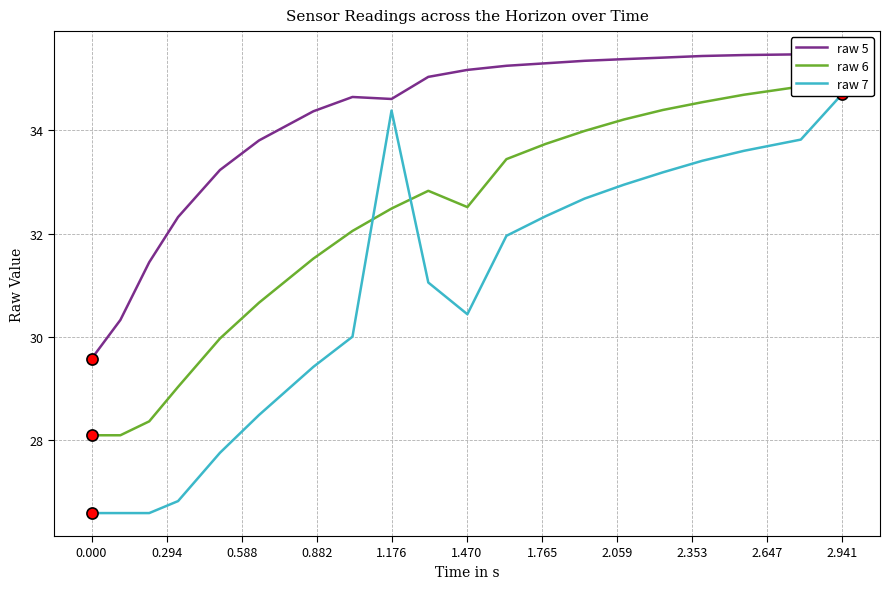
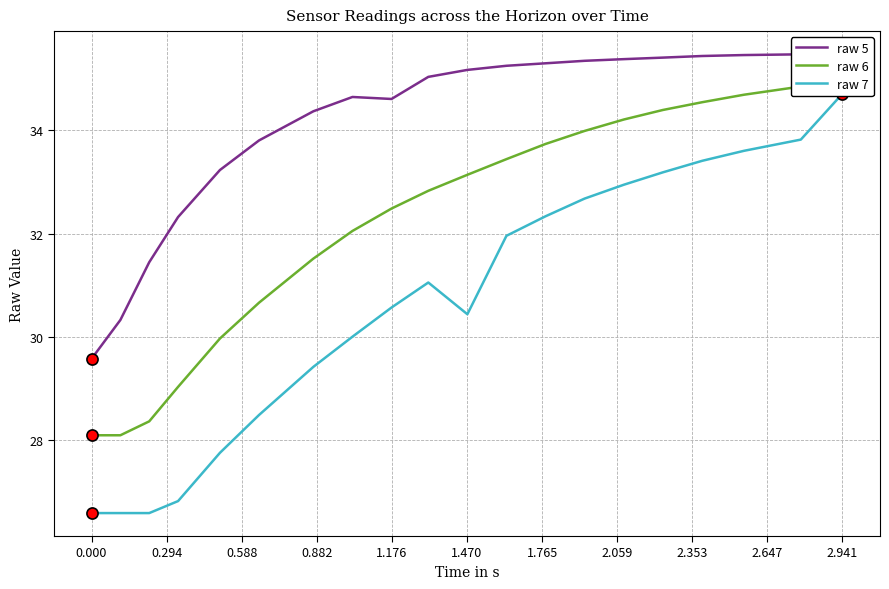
  {
    "raw 5": {
      "1.176": 34.6,
      "1.470": 35.2
    },
    "raw 6": {
      "1.176": 32.5,
-     "1.470": 32.5
+     "1.470": 33.1
    },
    "raw 7": {
-     "1.176": 34.4,
+     "1.176": 30.6,
      "1.470": 30.4
    }
  }
